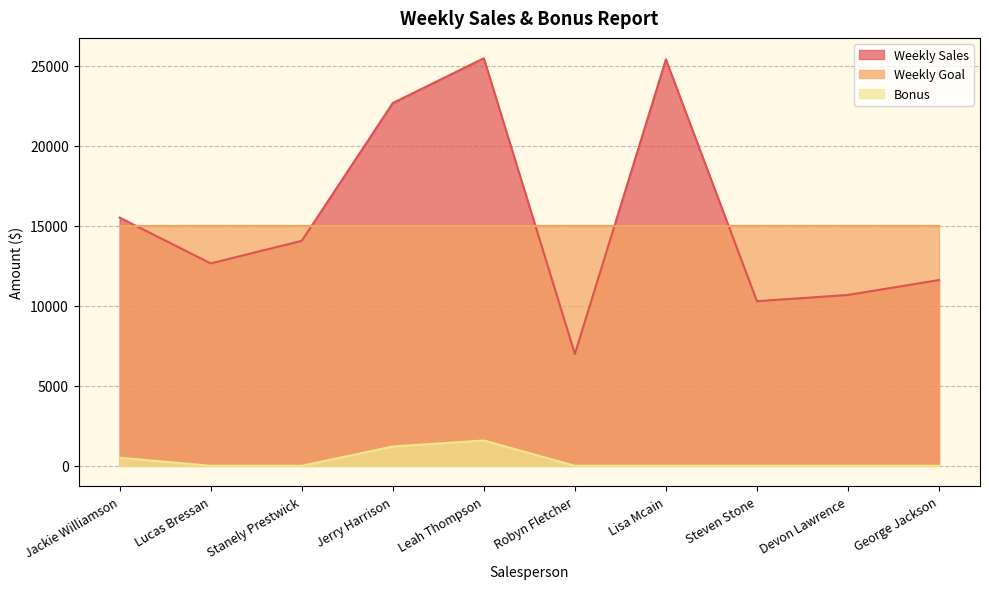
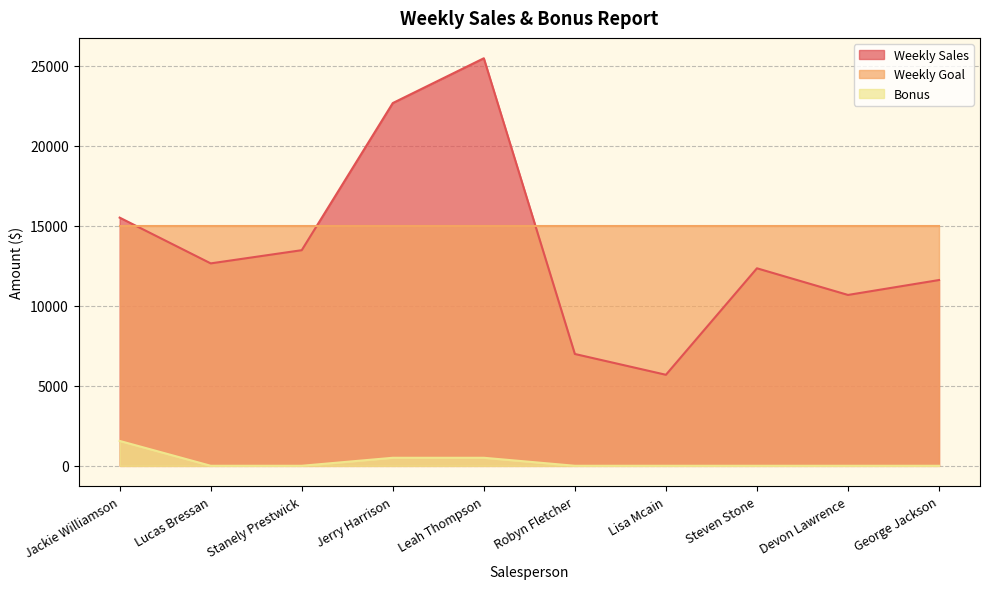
  {
    "Weekly Sales": {
      "Jackie Williamson": 15500,
      "Lucas Bressan": 12700,
-     "Stanely Prestwick": 14100,
+     "Stanely Prestwick": 13500,
      "Jerry Harrison": 22700,
      "Leah Thompson": 25500,
      "Robyn Fletcher": 7000,
-     "Lisa Mcain": 25400,
-     "Steven Stone": 10300,
+     "Lisa Mcain": 5700,
+     "Steven Stone": 12300,
      "Devon Lawrence": 10700,
      "George Jackson": 11600
    },
    "Weekly Goal": {
      "Jackie Williamson": 15000,
      "Lucas Bressan": 15000,
      "Stanely Prestwick": 15000,
      "Jerry Harrison": 15000,
      "Leah Thompson": 15000,
      "Robyn Fletcher": 15000,
      "Lisa Mcain": 15000,
      "Steven Stone": 15000,
      "Devon Lawrence": 15000,
      "George Jackson": 15000
    },
    "Bonus": {
-     "Jackie Williamson": 500,
+     "Jackie Williamson": 1600,
      "Lucas Bressan": 0,
      "Stanely Prestwick": 0,
-     "Jerry Harrison": 1200,
-     "Leah Thompson": 1600,
+     "Jerry Harrison": 500,
+     "Leah Thompson": 500,
      "Robyn Fletcher": 0,
      "Lisa Mcain": 0,
      "Steven Stone": 0,
      "Devon Lawrence": 0,
      "George Jackson": 0
    }
  }
